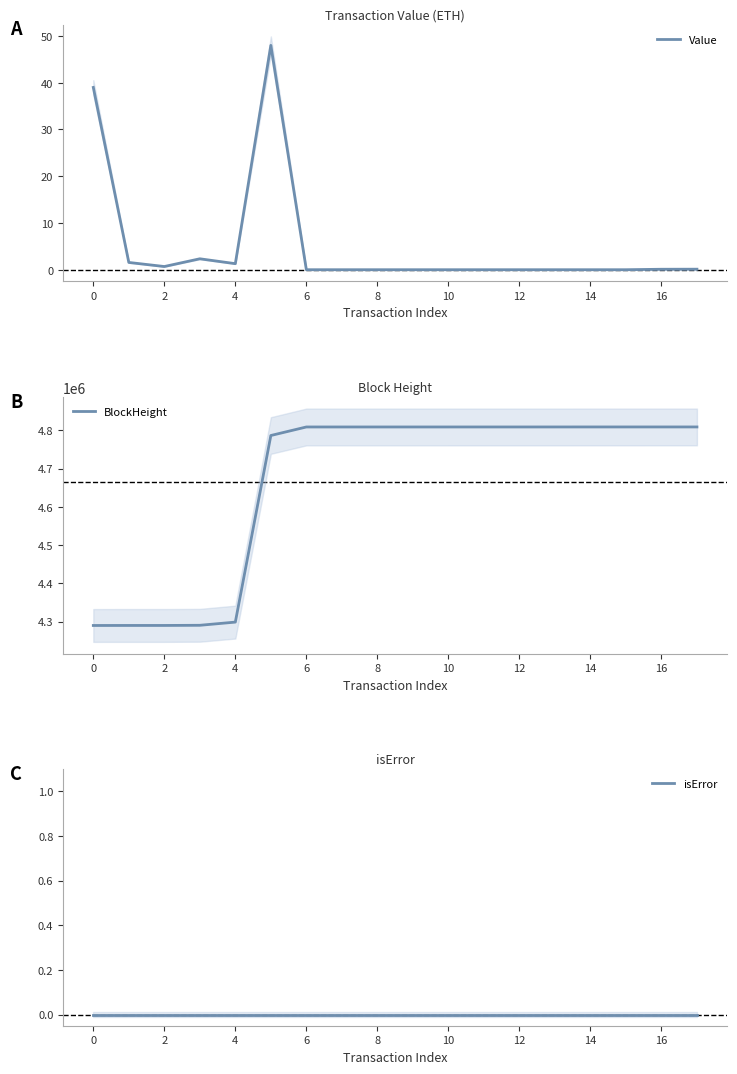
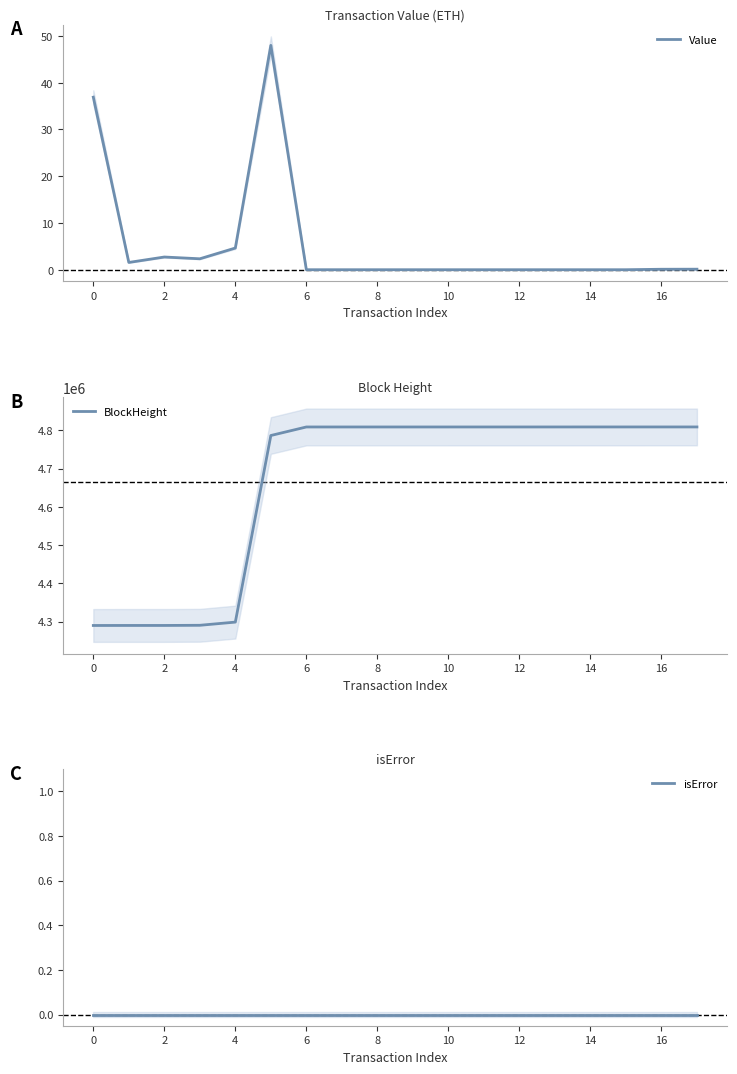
  {
    "Transaction Value (ETH)": {
      "Value": {
-       "0": 39,
-       "2": 1,
-       "4": 1
+       "0": 37,
+       "2": 3,
+       "4": 5
      }
    },
    "Block Height": {
      "BlockHeight": {
        "0": 4290000,
        "2": 4290000,
        "4": 4300000,
        "6": 4810000,
        "8": 4810000,
        "10": 4810000,
        "12": 4810000,
        "14": 4810000,
        "16": 4810000
      }
    }
  }
